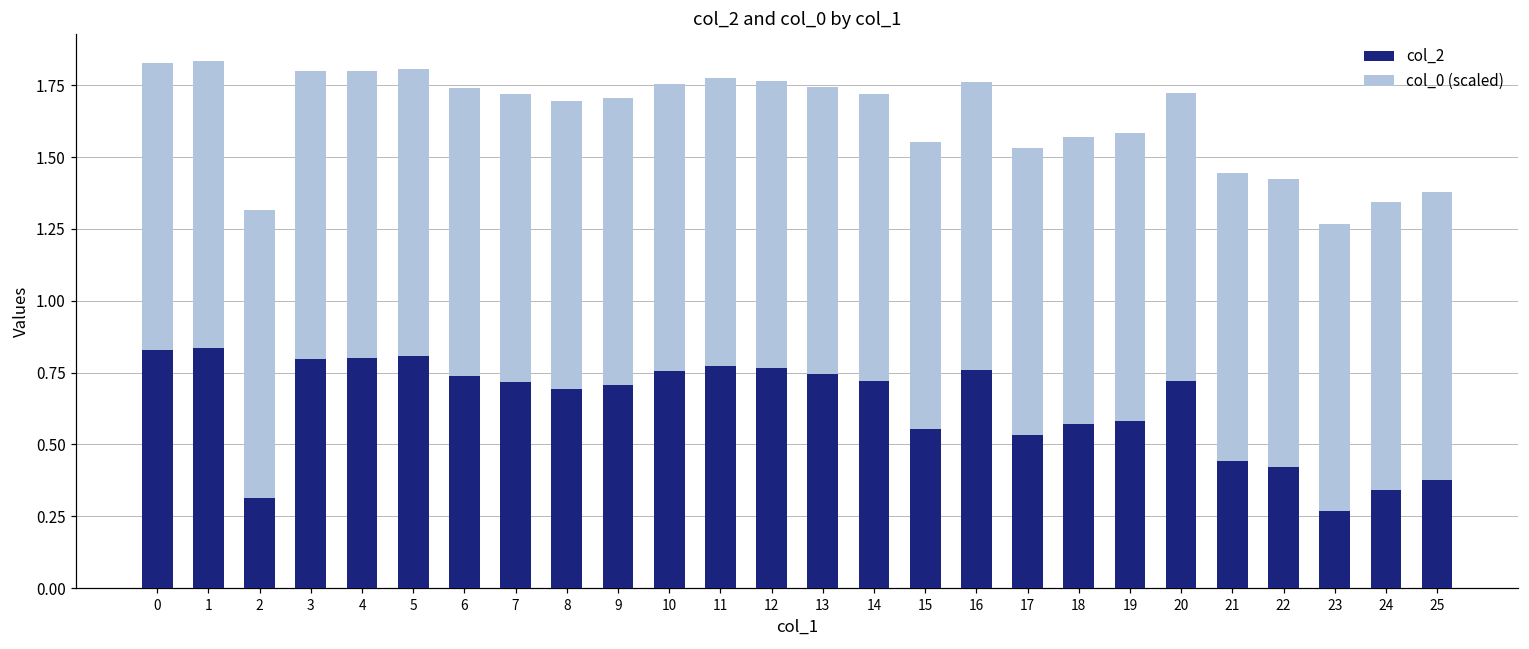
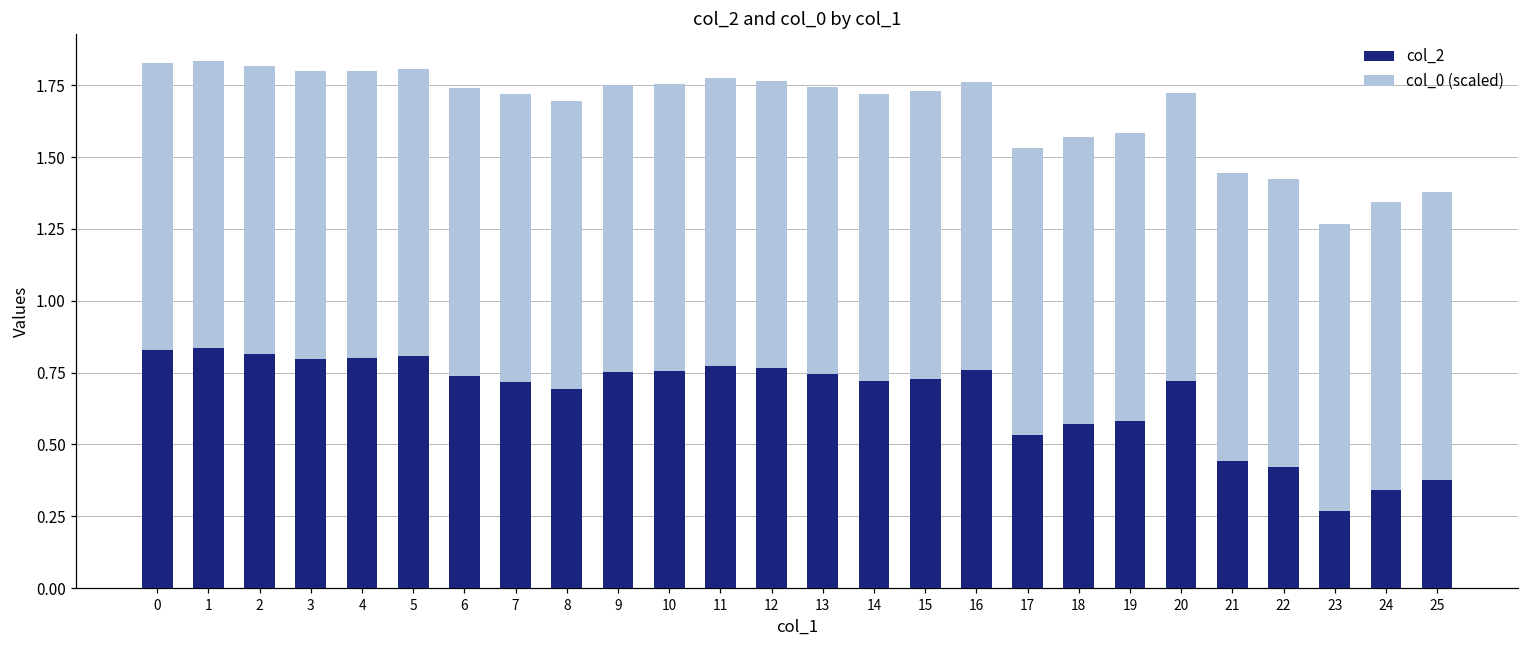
  {
    "col_2": {
      "0": 0.83,
      "1": 0.83,
-     "2": 0.32,
+     "2": 0.82,
      "3": 0.80,
      "4": 0.80,
      "5": 0.81,
      "6": 0.74,
      "7": 0.72,
      "8": 0.69,
-     "9": 0.71,
+     "9": 0.75,
      "10": 0.75,
      "11": 0.77,
      "12": 0.77,
      "13": 0.75,
      "14": 0.72,
-     "15": 0.55,
+     "15": 0.73,
      "16": 0.76,
      "17": 0.53,
      "18": 0.57,
      "19": 0.58,
      "20": 0.72,
      "21": 0.44,
      "22": 0.42,
      "23": 0.27,
      "24": 0.34,
      "25": 0.38
    },
    "col_0 (scaled)": {
      "0": 1.00,
      "1": 1.00,
      "2": 1.00,
      "3": 1.00,
      "4": 1.00,
      "5": 1.00,
      "6": 1.00,
      "7": 1.00,
      "8": 1.00,
      "9": 1.00,
      "10": 1.00,
      "11": 1.00,
      "12": 1.00,
      "13": 1.00,
      "14": 1.00,
      "15": 1.00,
      "16": 1.00,
      "17": 1.00,
      "18": 1.00,
      "19": 1.00,
      "20": 1.00,
      "21": 1.00,
      "22": 1.00,
      "23": 1.00,
      "24": 1.00,
      "25": 1.00
    }
  }
